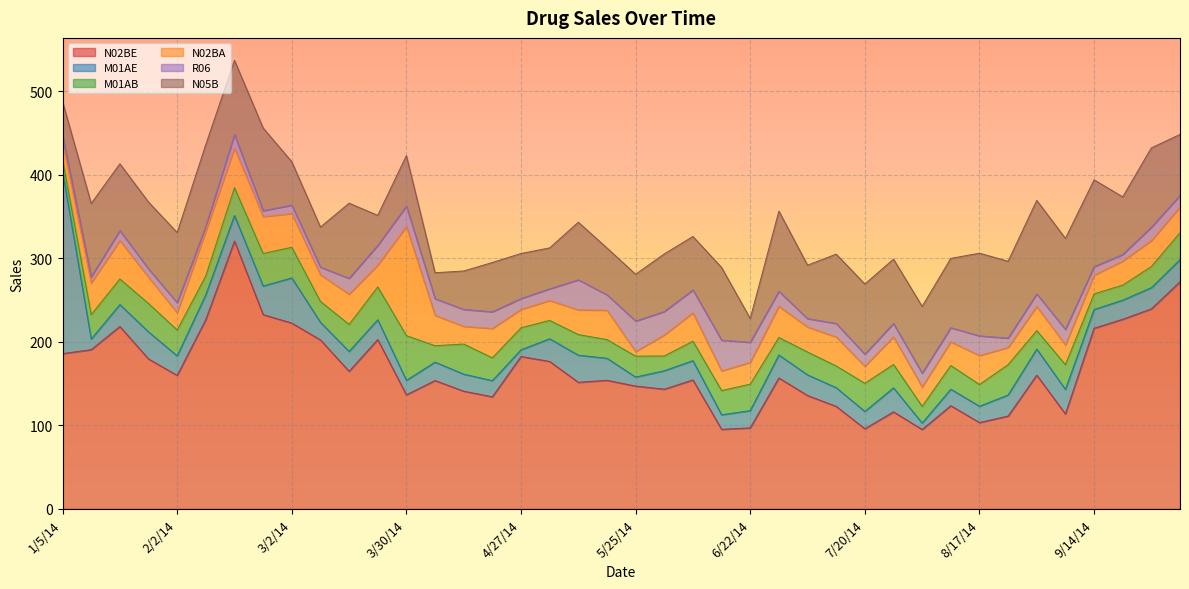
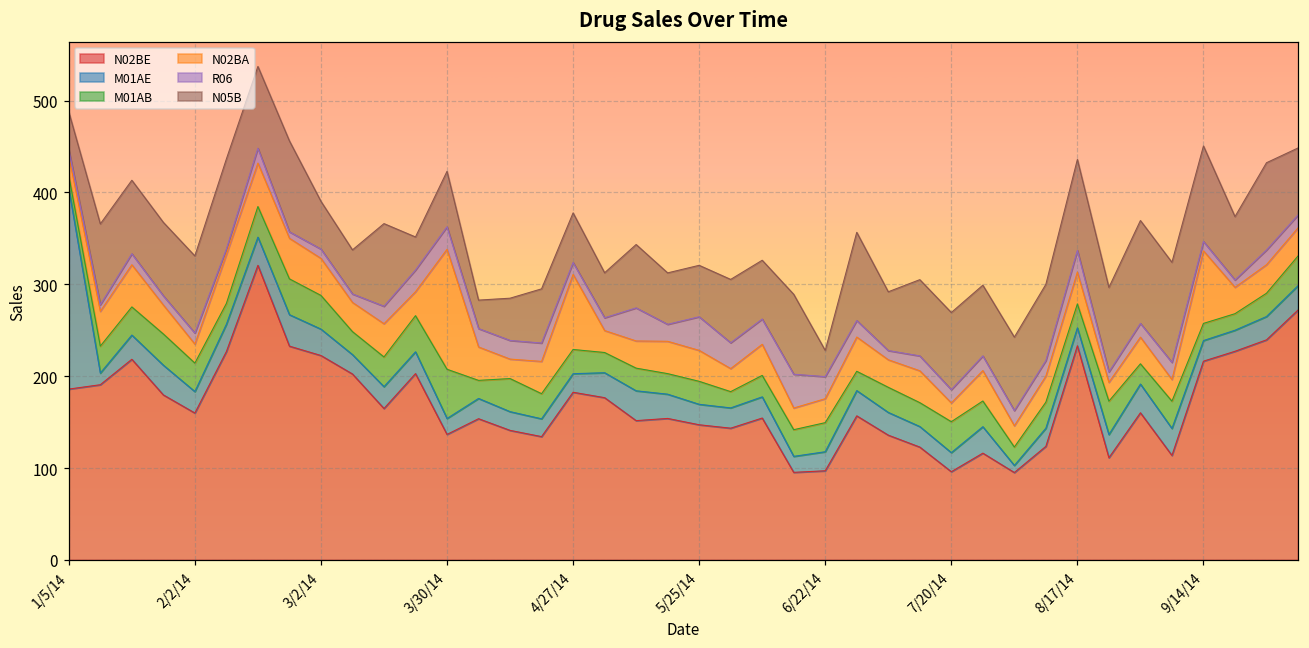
  {
    "N02BE": {
      "1/5/14": 190,
      "2/2/14": 160,
      "3/2/14": 220,
      "3/30/14": 140,
      "4/27/14": 180,
      "5/25/14": 150,
      "6/22/14": 100,
      "7/20/14": 100,
-     "8/17/14": 100,
+     "8/17/14": 230,
      "9/14/14": 220
    },
    "M01AE": {
      "1/5/14": 220,
      "2/2/14": 20,
-     "3/2/14": 50,
+     "3/2/14": 30,
      "3/30/14": 20,
-     "4/27/14": 10,
-     "5/25/14": 10,
+     "4/27/14": 20,
+     "5/25/14": 20,
      "6/22/14": 20,
      "7/20/14": 20,
      "8/17/14": 20,
      "9/14/14": 20
    },
    "M01AB": {
      "1/5/14": 10,
      "2/2/14": 30,
      "3/2/14": 40,
      "3/30/14": 50,
      "4/27/14": 30,
      "5/25/14": 30,
      "6/22/14": 30,
      "7/20/14": 30,
      "8/17/14": 30,
      "9/14/14": 20
    },
    "N02BA": {
      "1/5/14": 20,
      "2/2/14": 20,
      "3/2/14": 40,
      "3/30/14": 130,
-     "4/27/14": 20,
-     "5/25/14": 10,
+     "4/27/14": 80,
+     "5/25/14": 30,
      "6/22/14": 30,
      "7/20/14": 20,
      "8/17/14": 30,
-     "9/14/14": 20
+     "9/14/14": 80
    },
    "R06": {
      "1/5/14": 10,
      "2/2/14": 10,
      "3/2/14": 10,
      "3/30/14": 20,
      "4/27/14": 10,
      "5/25/14": 40,
      "6/22/14": 20,
      "7/20/14": 10,
      "8/17/14": 20,
      "9/14/14": 10
    },
    "N05B": {
      "1/5/14": 40,
      "2/2/14": 80,
      "3/2/14": 50,
      "3/30/14": 60,
      "4/27/14": 50,
      "5/25/14": 60,
      "6/22/14": 30,
      "7/20/14": 80,
      "8/17/14": 100,
      "9/14/14": 100
    }
  }
